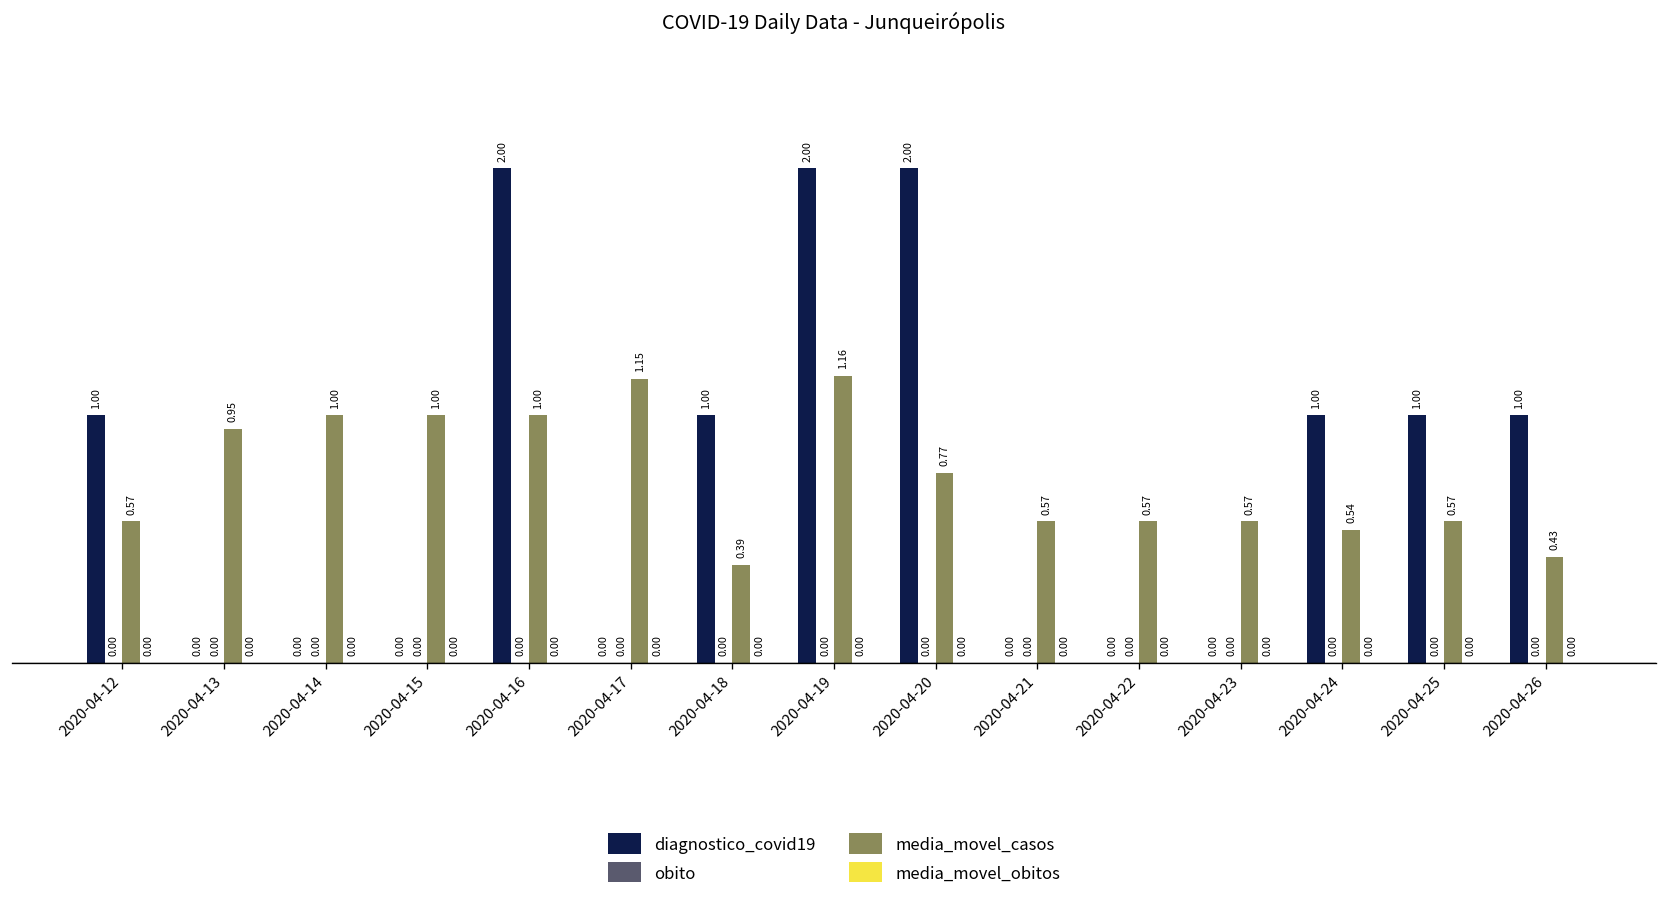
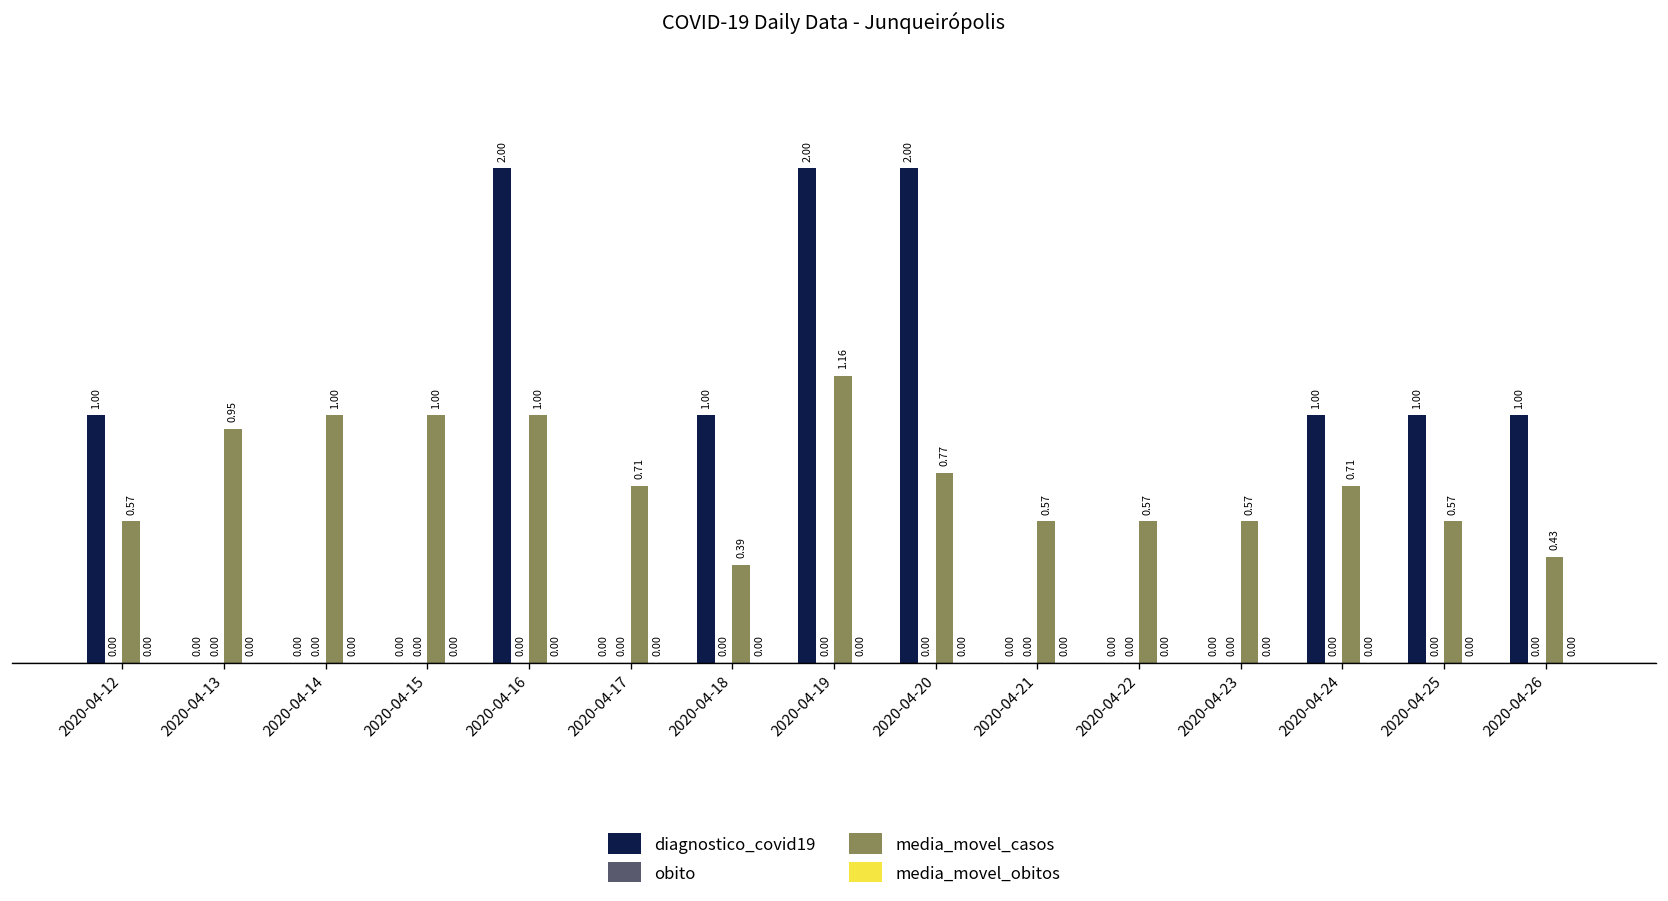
  {
    "diagnostico_covid19": {
      "2020-04-12": 1.00,
      "2020-04-13": 0.00,
      "2020-04-14": 0.00,
      "2020-04-15": 0.00,
      "2020-04-16": 2.00,
      "2020-04-17": 0.00,
      "2020-04-18": 1.00,
      "2020-04-19": 2.00,
      "2020-04-20": 2.00,
      "2020-04-21": 0.00,
      "2020-04-22": 0.00,
      "2020-04-23": 0.00,
      "2020-04-24": 1.00,
      "2020-04-25": 1.00,
      "2020-04-26": 1.00
    },
    "obito": {
      "2020-04-12": 0.00,
      "2020-04-13": 0.00,
      "2020-04-14": 0.00,
      "2020-04-15": 0.00,
      "2020-04-16": 0.00,
      "2020-04-17": 0.00,
      "2020-04-18": 0.00,
      "2020-04-19": 0.00,
      "2020-04-20": 0.00,
      "2020-04-21": 0.00,
      "2020-04-22": 0.00,
      "2020-04-23": 0.00,
      "2020-04-24": 0.00,
      "2020-04-25": 0.00,
      "2020-04-26": 0.00
    },
    "media_movel_casos": {
      "2020-04-12": 0.57,
      "2020-04-13": 0.95,
      "2020-04-14": 1.00,
      "2020-04-15": 1.00,
      "2020-04-16": 1.00,
-     "2020-04-17": 1.15,
+     "2020-04-17": 0.71,
      "2020-04-18": 0.39,
      "2020-04-19": 1.16,
      "2020-04-20": 0.77,
      "2020-04-21": 0.57,
      "2020-04-22": 0.57,
      "2020-04-23": 0.57,
-     "2020-04-24": 0.54,
+     "2020-04-24": 0.71,
      "2020-04-25": 0.57,
      "2020-04-26": 0.43
    },
    "media_movel_obitos": {
      "2020-04-12": 0.00,
      "2020-04-13": 0.00,
      "2020-04-14": 0.00,
      "2020-04-15": 0.00,
      "2020-04-16": 0.00,
      "2020-04-17": 0.00,
      "2020-04-18": 0.00,
      "2020-04-19": 0.00,
      "2020-04-20": 0.00,
      "2020-04-21": 0.00,
      "2020-04-22": 0.00,
      "2020-04-23": 0.00,
      "2020-04-24": 0.00,
      "2020-04-25": 0.00,
      "2020-04-26": 0.00
    }
  }
